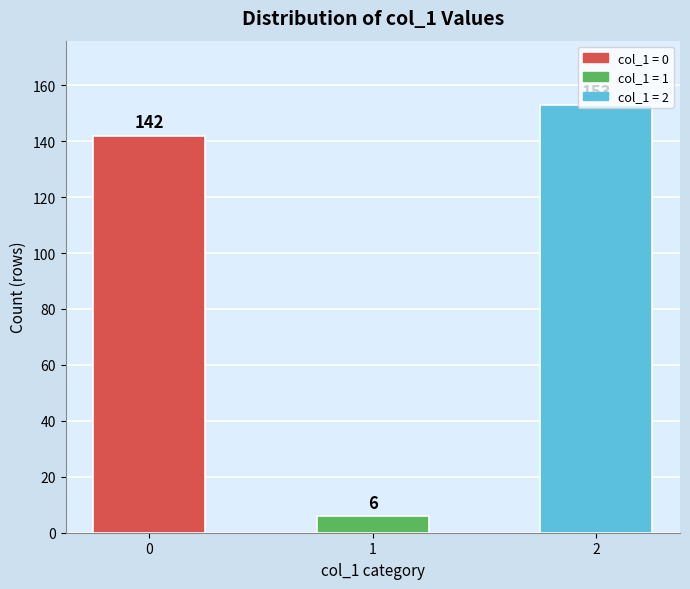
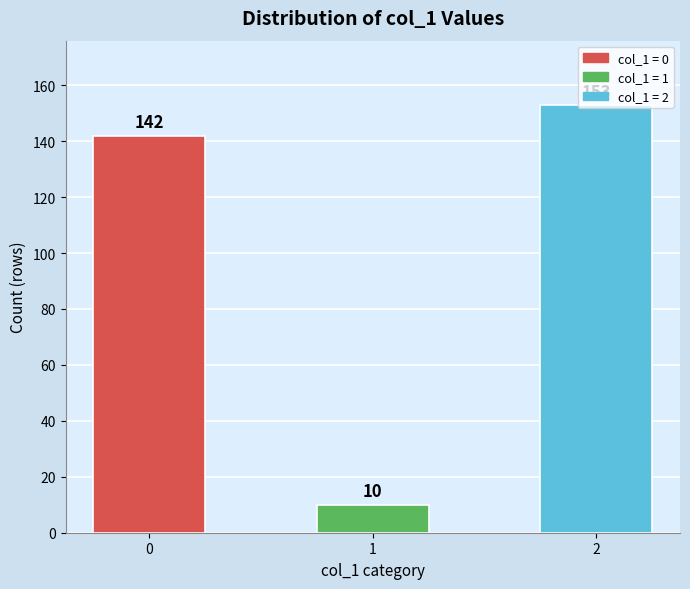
  {
    "0": 142,
-   "1": 6
+   "1": 10
  }
